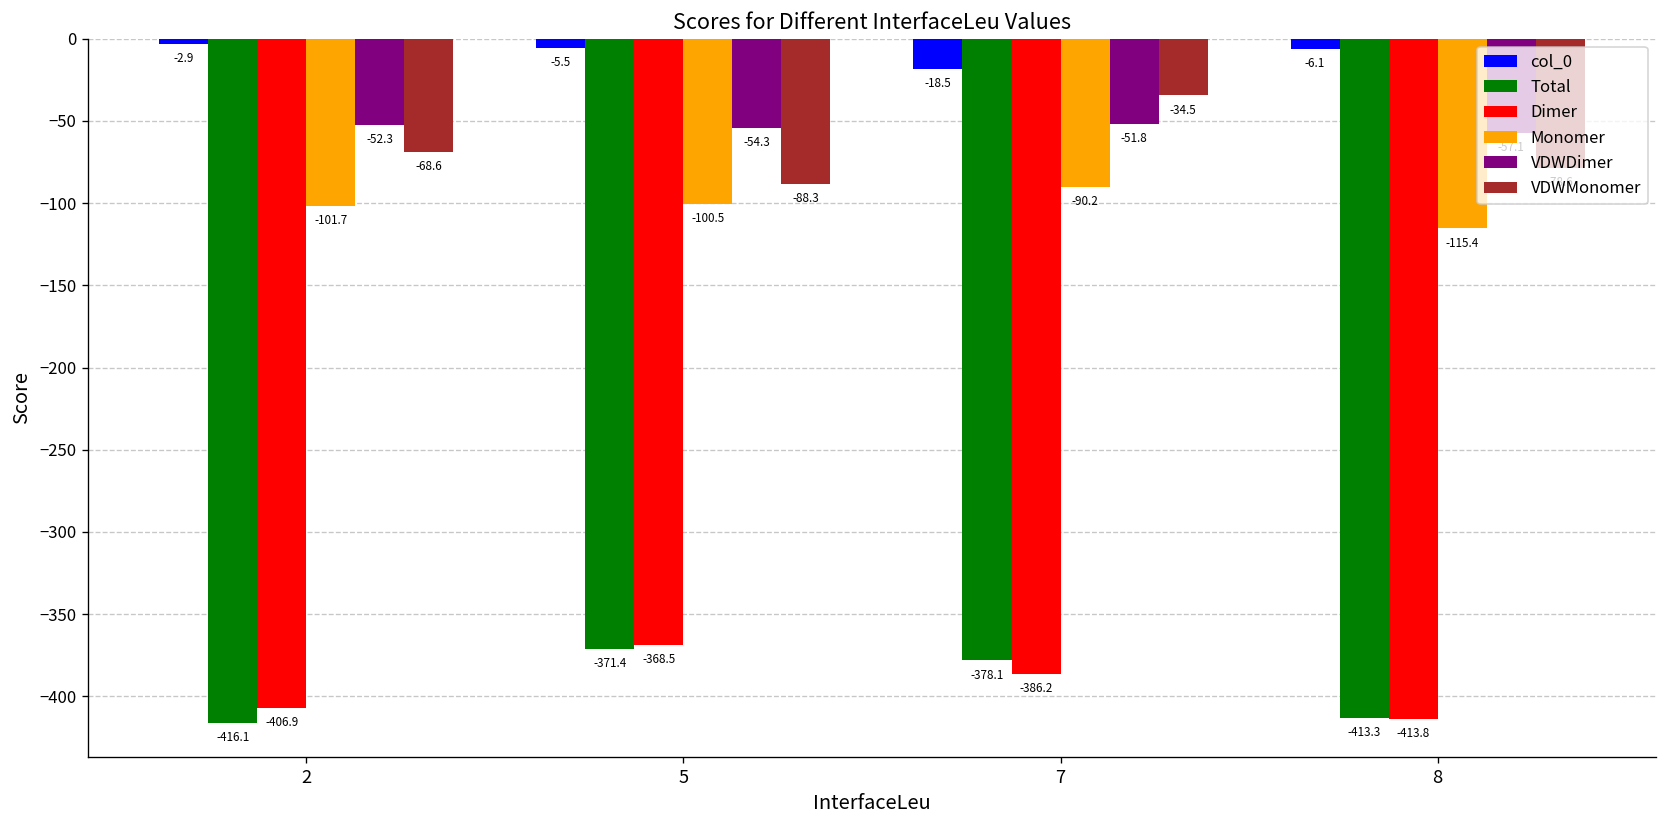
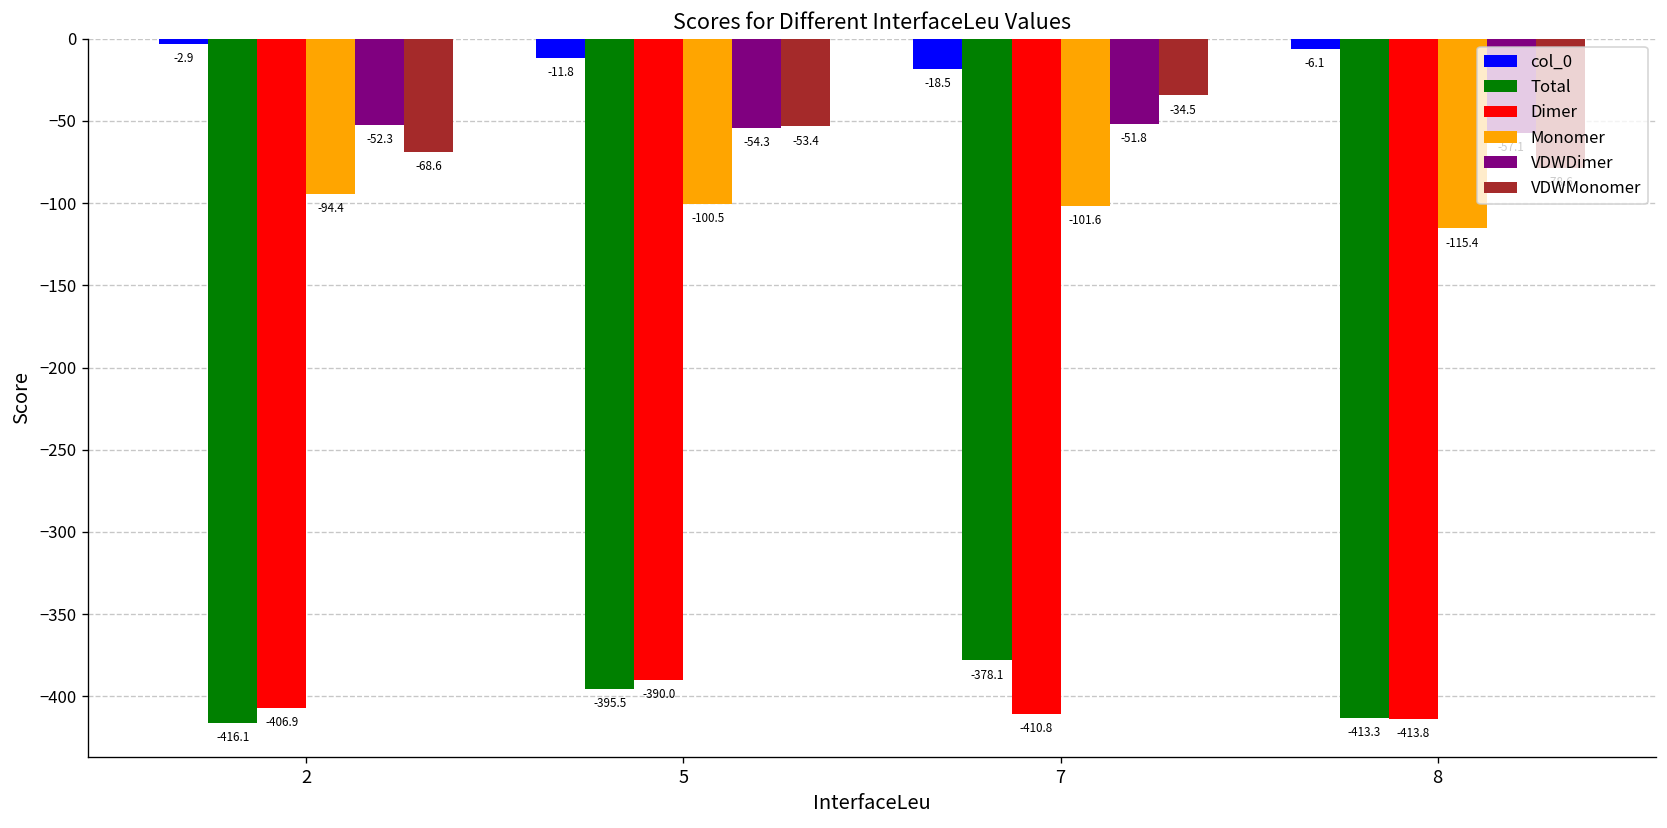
  {
    "col_0": {
      "2": -2.9,
-     "5": -5.5,
+     "5": -11.8,
      "7": -18.5,
      "8": -6.1
    },
    "Total": {
      "2": -416.1,
-     "5": -371.4,
+     "5": -395.5,
      "7": -378.1,
      "8": -413.3
    },
    "Dimer": {
      "2": -406.9,
-     "5": -368.5,
-     "7": -386.2,
+     "5": -390.0,
+     "7": -410.8,
      "8": -413.8
    },
    "Monomer": {
-     "2": -101.7,
+     "2": -94.4,
      "5": -100.5,
-     "7": -90.2,
+     "7": -101.6,
      "8": -115.4
    },
    "VDWDimer": {
      "2": -52.3,
      "5": -54.3,
      "7": -51.8
    },
    "VDWMonomer": {
      "2": -68.6,
-     "5": -88.3,
+     "5": -53.4,
      "7": -34.5
    }
  }
